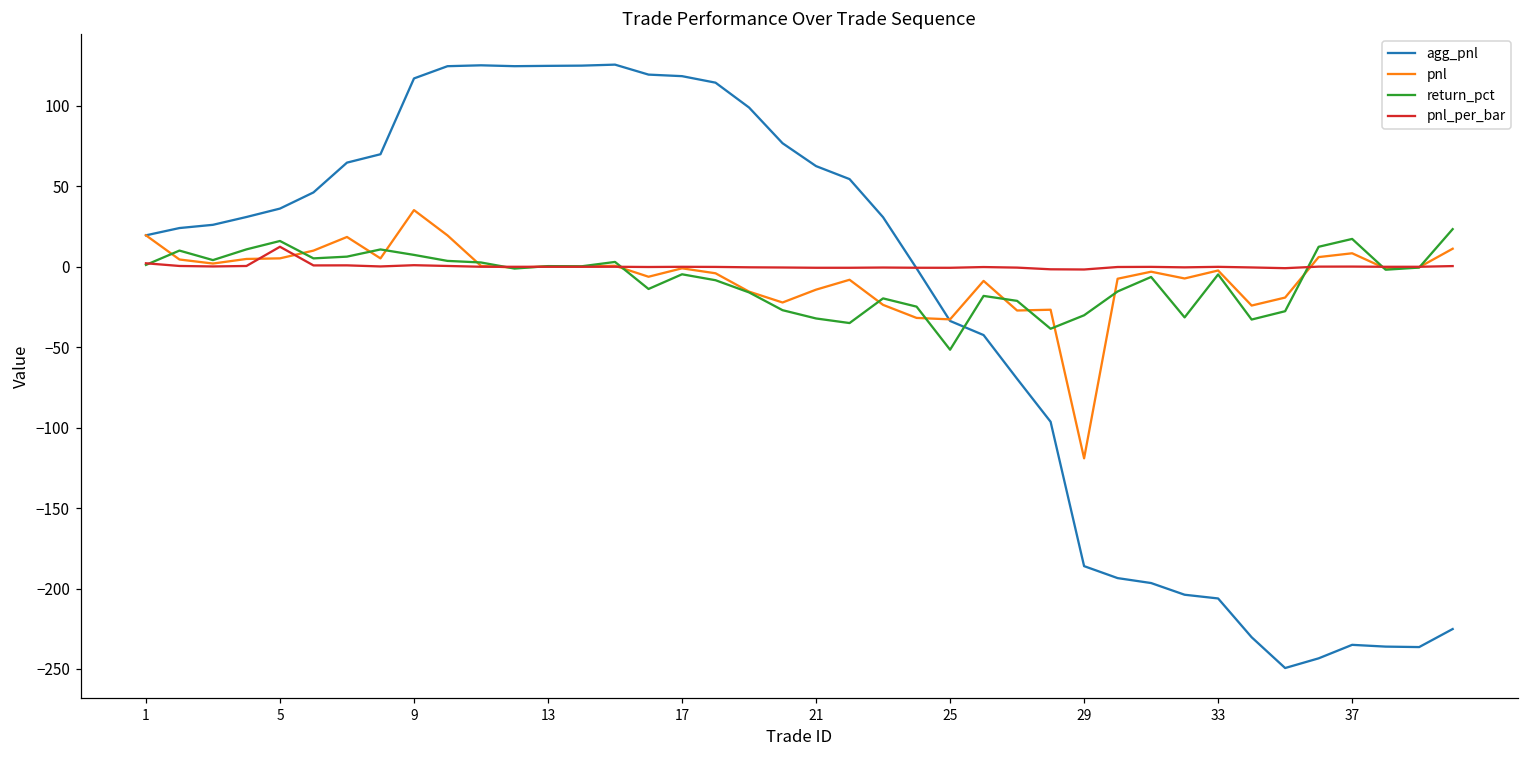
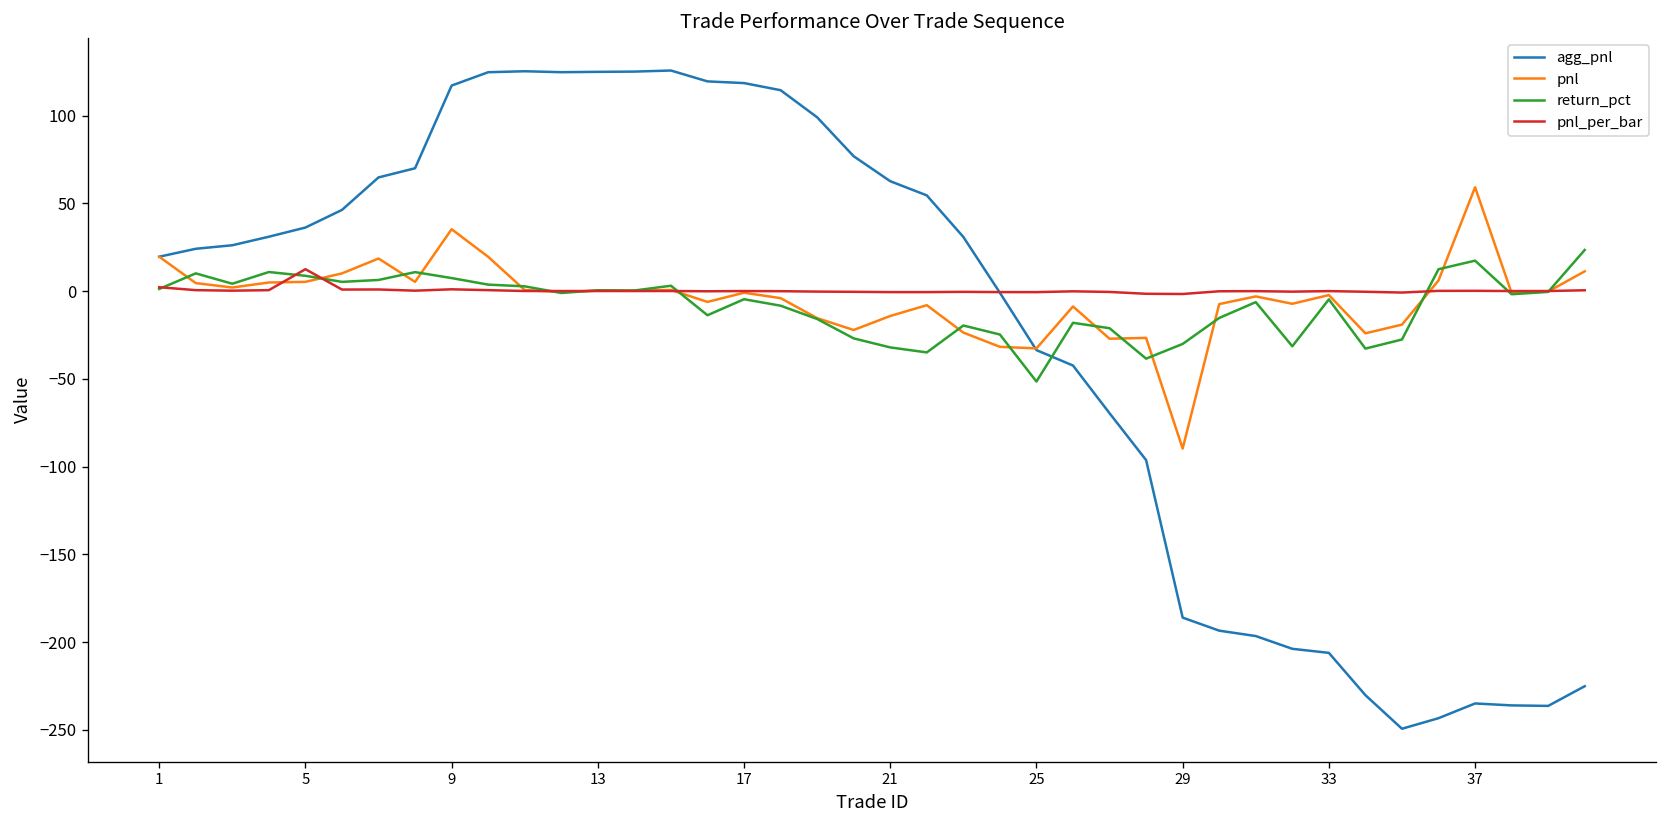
  {
    "agg_pnl": {
      "5": 36,
      "9": 117,
      "13": 125,
      "17": 118,
      "21": 63,
      "29": -186,
      "33": -206,
      "37": -235
    },
    "pnl": {
      "5": 5,
      "9": 35,
      "21": -14,
-     "29": -119,
+     "29": -90,
      "33": -2,
-     "37": 8
+     "37": 59
    },
    "return_pct": {
-     "5": 16,
+     "5": 9,
      "9": 7,
      "17": -5,
      "21": -32,
      "25": -52,
      "29": -30,
      "33": -5,
      "37": 17
    },
    "pnl_per_bar": {
      "5": 12,
      "9": 1,
      "21": -1,
      "25": -1,
      "29": -2,
      "33": 0,
      "37": 0
    }
  }
